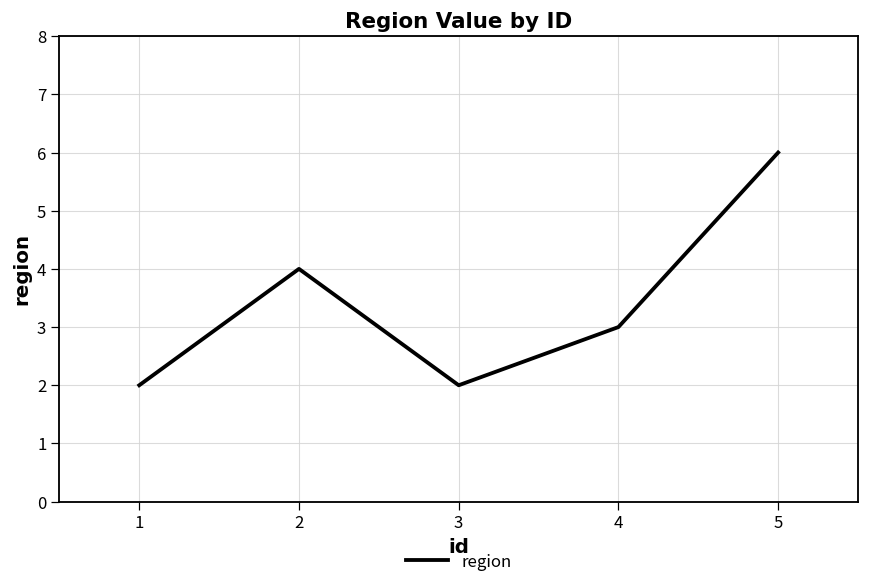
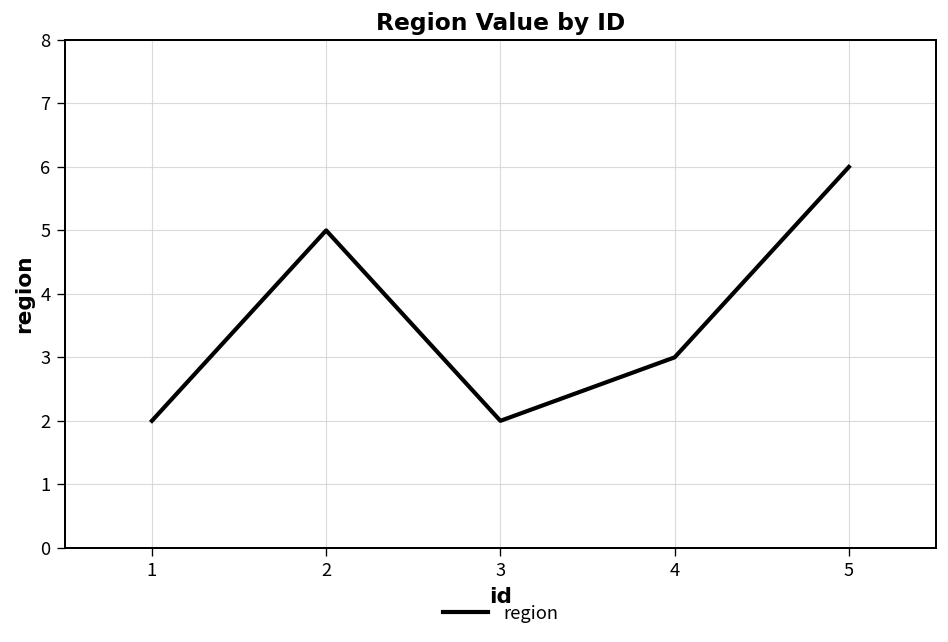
  {
    "1": 2,
-   "2": 4,
+   "2": 5,
    "3": 2,
    "4": 3,
    "5": 6
  }
